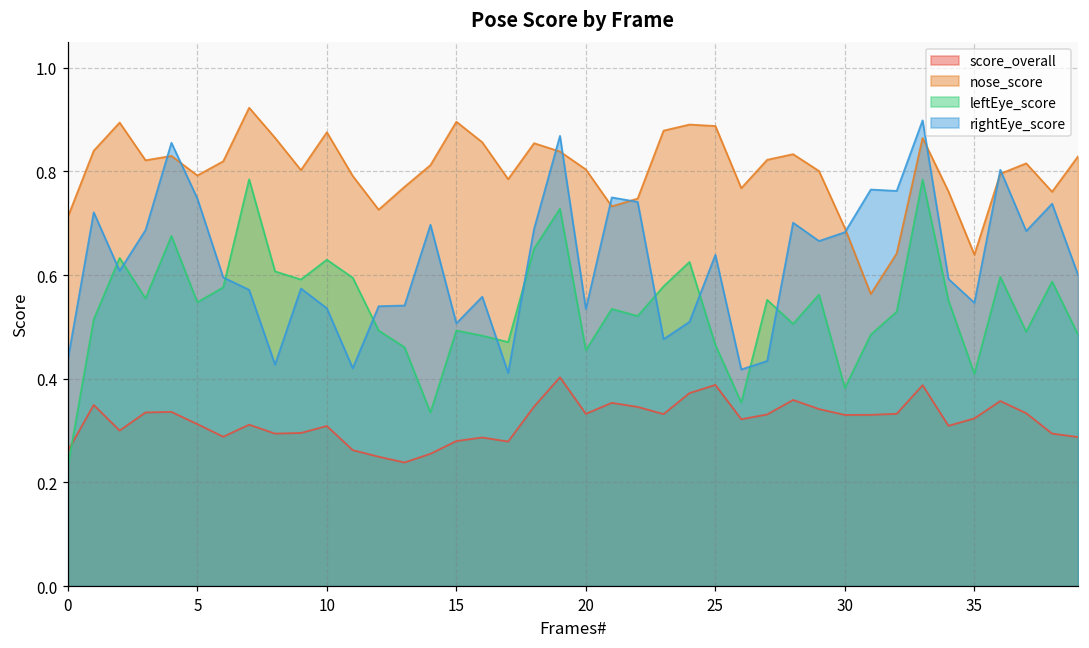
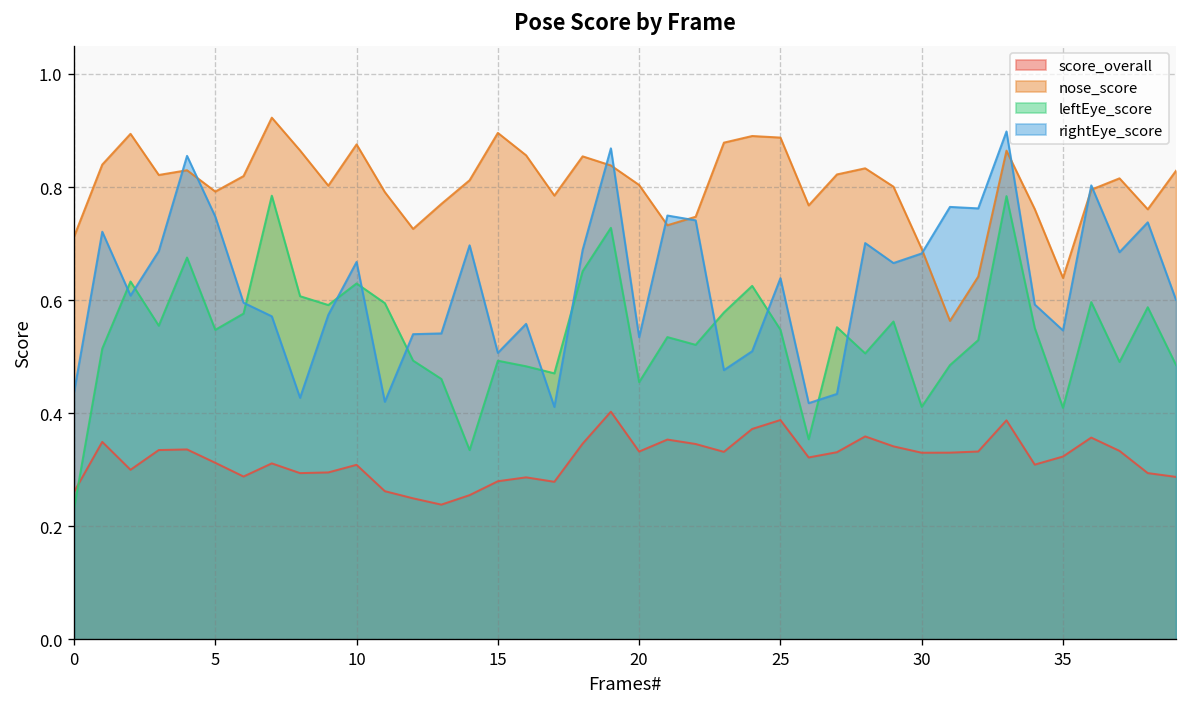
  {
    "leftEye_score": {
      "0": 0.23,
      "5": 0.55,
      "10": 0.63,
      "15": 0.49,
      "20": 0.46,
-     "25": 0.47,
-     "30": 0.38,
+     "25": 0.55,
+     "30": 0.41,
      "35": 0.41
    },
    "rightEye_score": {
      "0": 0.44,
      "5": 0.75,
-     "10": 0.54,
+     "10": 0.67,
      "15": 0.51,
      "20": 0.53,
      "25": 0.64,
      "30": 0.68,
      "35": 0.55
    }
  }
